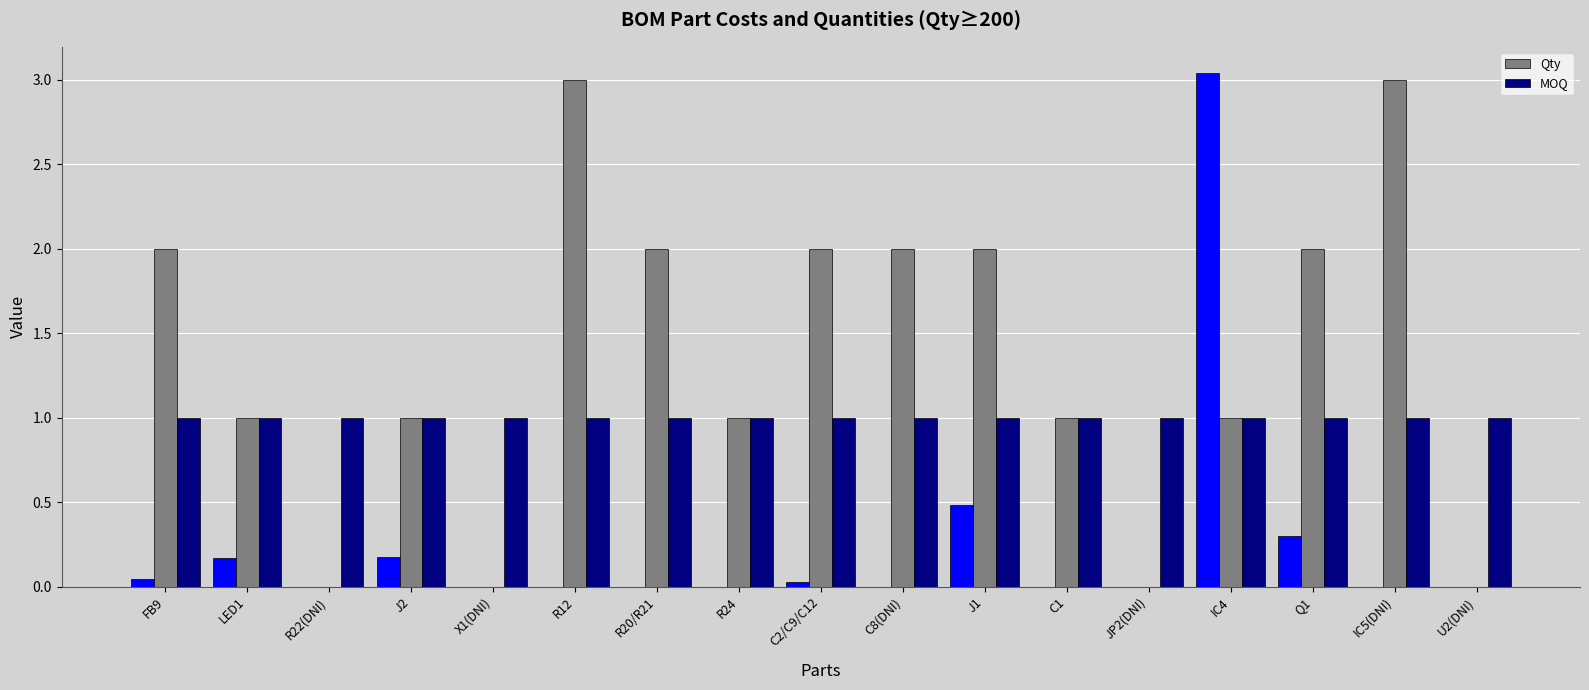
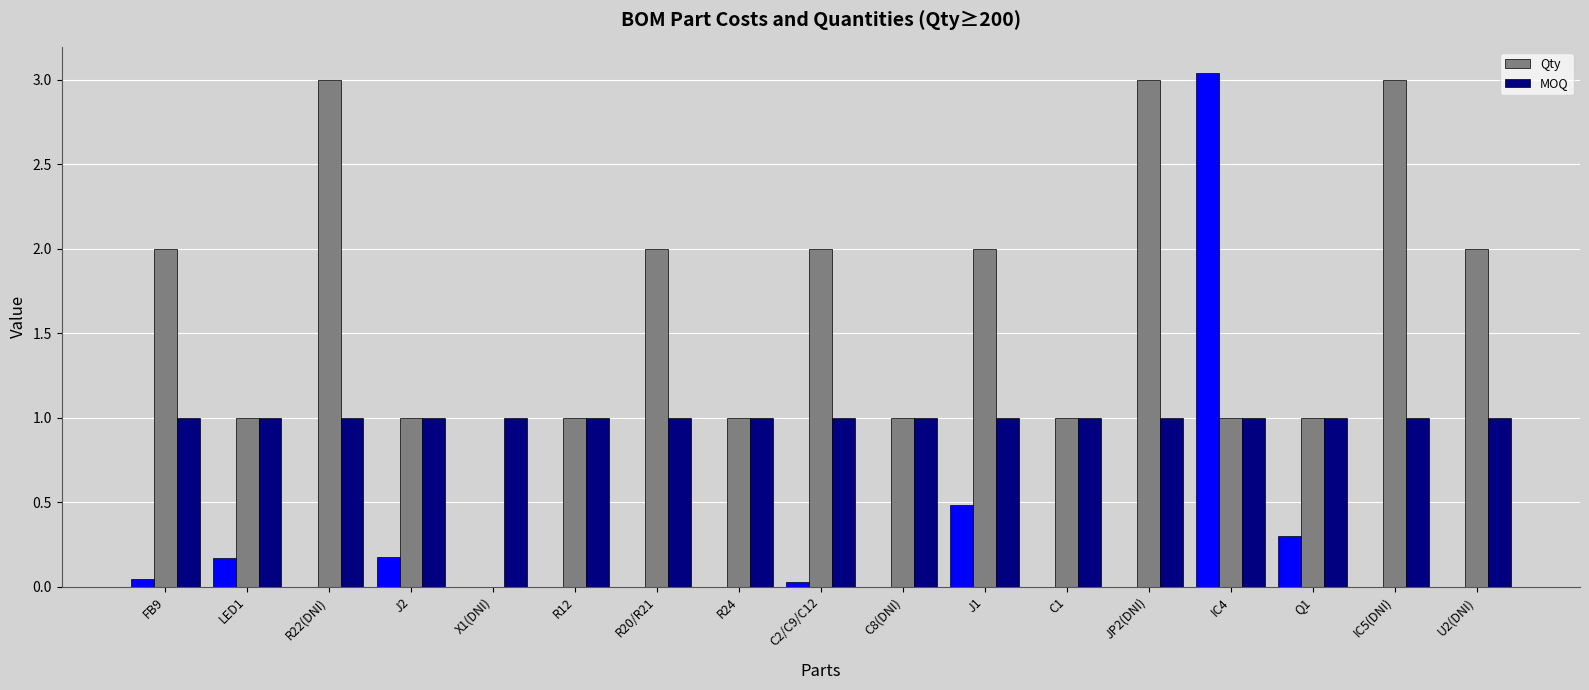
  {
    "Qty": {
      "FB9": 2,
      "LED1": 1,
-     "R22(DNI)": 0,
+     "R22(DNI)": 3,
      "J2": 1,
      "X1(DNI)": 0,
-     "R12": 3,
+     "R12": 1,
      "R20/R21": 2,
      "R24": 1,
      "C2/C9/C12": 2,
-     "C8(DNI)": 2,
+     "C8(DNI)": 1,
      "J1": 2,
      "C1": 1,
-     "JP2(DNI)": 0,
+     "JP2(DNI)": 3,
      "IC4": 1,
-     "Q1": 2,
+     "Q1": 1,
      "IC5(DNI)": 3,
-     "U2(DNI)": 0
+     "U2(DNI)": 2
    },
    "MOQ": {
      "FB9": 1,
      "LED1": 1,
      "R22(DNI)": 1,
      "J2": 1,
      "X1(DNI)": 1,
      "R12": 1,
      "R20/R21": 1,
      "R24": 1,
      "C2/C9/C12": 1,
      "C8(DNI)": 1,
      "J1": 1,
      "C1": 1,
      "JP2(DNI)": 1,
      "IC4": 1,
      "Q1": 1,
      "IC5(DNI)": 1,
      "U2(DNI)": 1
    }
  }
